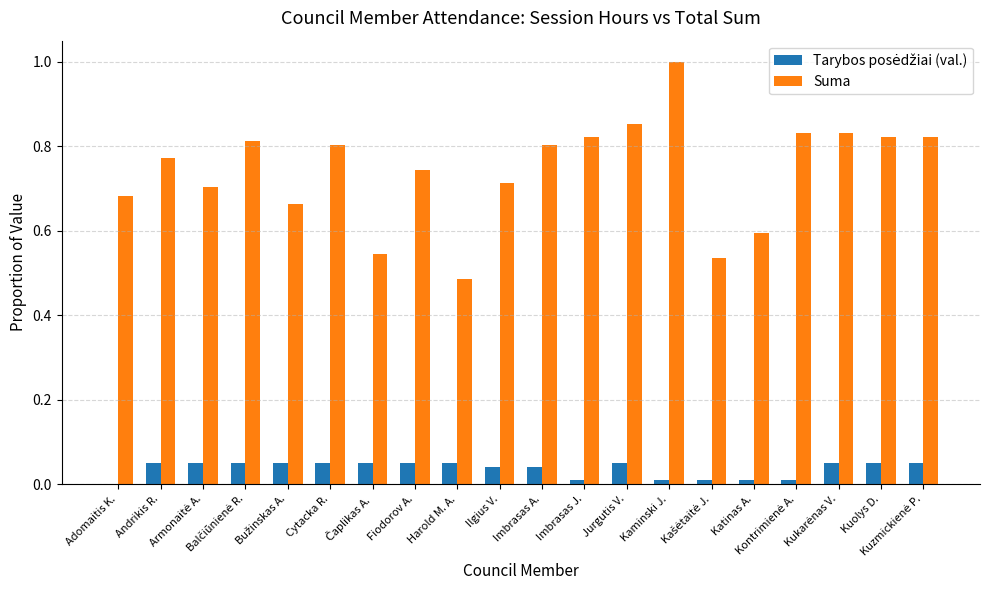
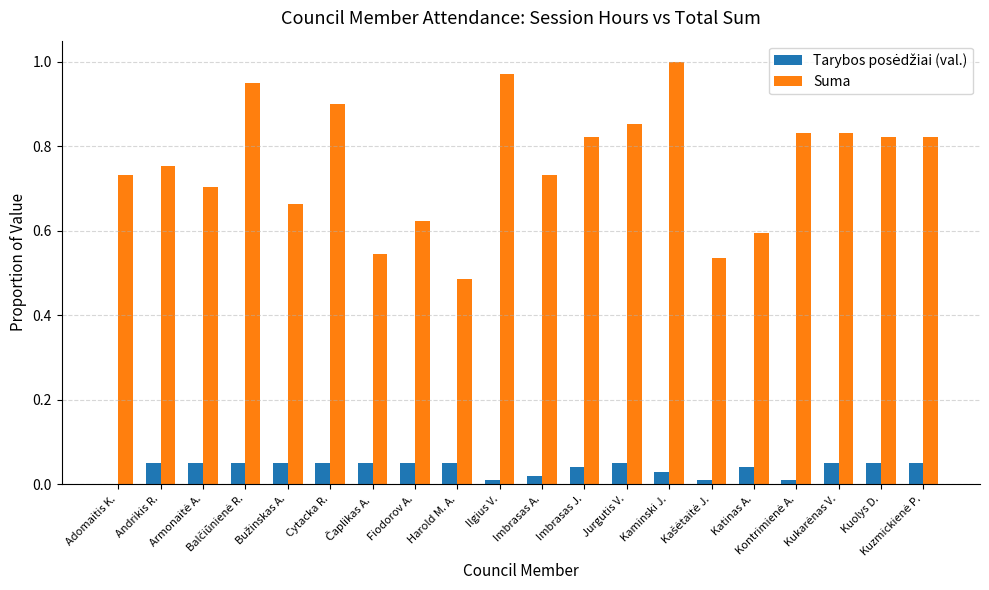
  {
    "Tarybos posėdžiai (val.)": {
      "Adomaitis K.": 0.00,
      "Andrikis R.": 0.05,
      "Armonaitė A.": 0.05,
      "Balčiūnienė R.": 0.05,
      "Bužinskas A.": 0.05,
      "Cytacka R.": 0.05,
      "Čaplikas A.": 0.05,
      "Fiodorov A.": 0.05,
      "Harold M. A.": 0.05,
-     "Ilgius V.": 0.04,
-     "Imbrasas A.": 0.04,
-     "Imbrasas J.": 0.01,
+     "Ilgius V.": 0.01,
+     "Imbrasas A.": 0.02,
+     "Imbrasas J.": 0.04,
      "Jurgutis V.": 0.05,
-     "Kaminski J.": 0.01,
+     "Kaminski J.": 0.03,
      "Kašėtaitė J.": 0.01,
-     "Katinas A.": 0.01,
+     "Katinas A.": 0.04,
      "Kontrimienė A.": 0.01,
      "Kukarėnas V.": 0.05,
      "Kuolys D.": 0.05,
      "Kuzmickienė P.": 0.05
    },
    "Suma": {
-     "Adomaitis K.": 0.68,
-     "Andrikis R.": 0.77,
+     "Adomaitis K.": 0.73,
+     "Andrikis R.": 0.75,
      "Armonaitė A.": 0.70,
-     "Balčiūnienė R.": 0.81,
+     "Balčiūnienė R.": 0.95,
      "Bužinskas A.": 0.66,
-     "Cytacka R.": 0.80,
+     "Cytacka R.": 0.90,
      "Čaplikas A.": 0.54,
-     "Fiodorov A.": 0.74,
+     "Fiodorov A.": 0.62,
      "Harold M. A.": 0.49,
-     "Ilgius V.": 0.71,
-     "Imbrasas A.": 0.80,
+     "Ilgius V.": 0.97,
+     "Imbrasas A.": 0.73,
      "Imbrasas J.": 0.82,
      "Jurgutis V.": 0.85,
      "Kaminski J.": 1.00,
      "Kašėtaitė J.": 0.53,
      "Katinas A.": 0.59,
      "Kontrimienė A.": 0.83,
      "Kukarėnas V.": 0.83,
      "Kuolys D.": 0.82,
      "Kuzmickienė P.": 0.82
    }
  }
